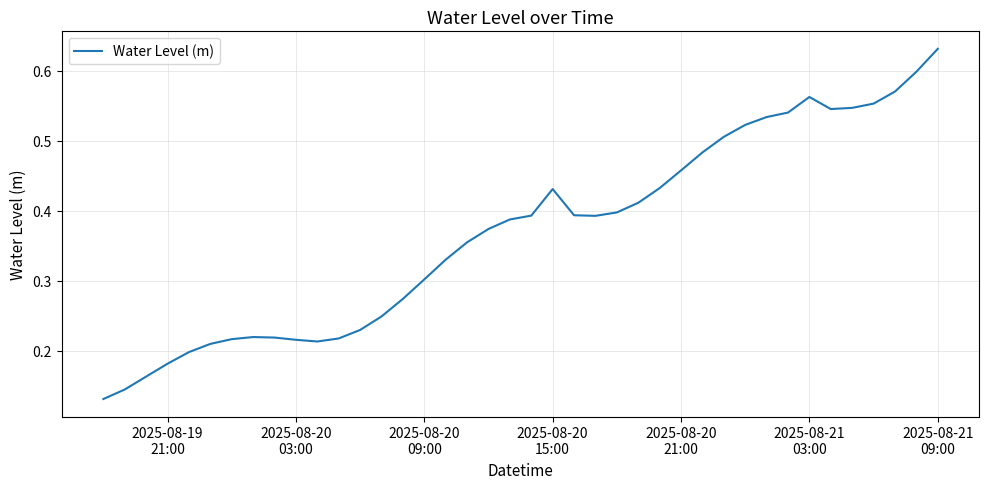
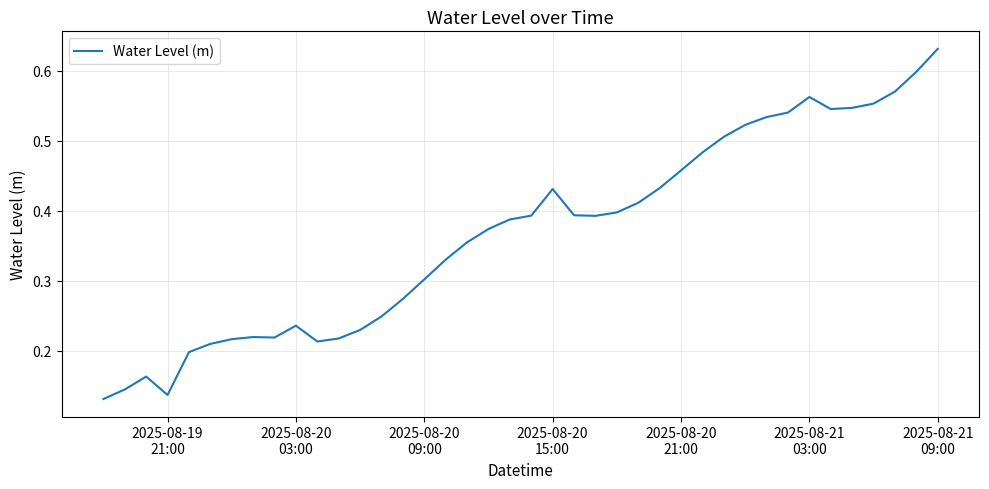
  {
-   "2025-08-19 21:00": 0.18,
-   "2025-08-20 03:00": 0.22,
+   "2025-08-19 21:00": 0.14,
+   "2025-08-20 03:00": 0.24,
    "2025-08-20 09:00": 0.30,
    "2025-08-20 15:00": 0.43,
    "2025-08-20 21:00": 0.46,
    "2025-08-21 03:00": 0.56,
    "2025-08-21 09:00": 0.63
  }
